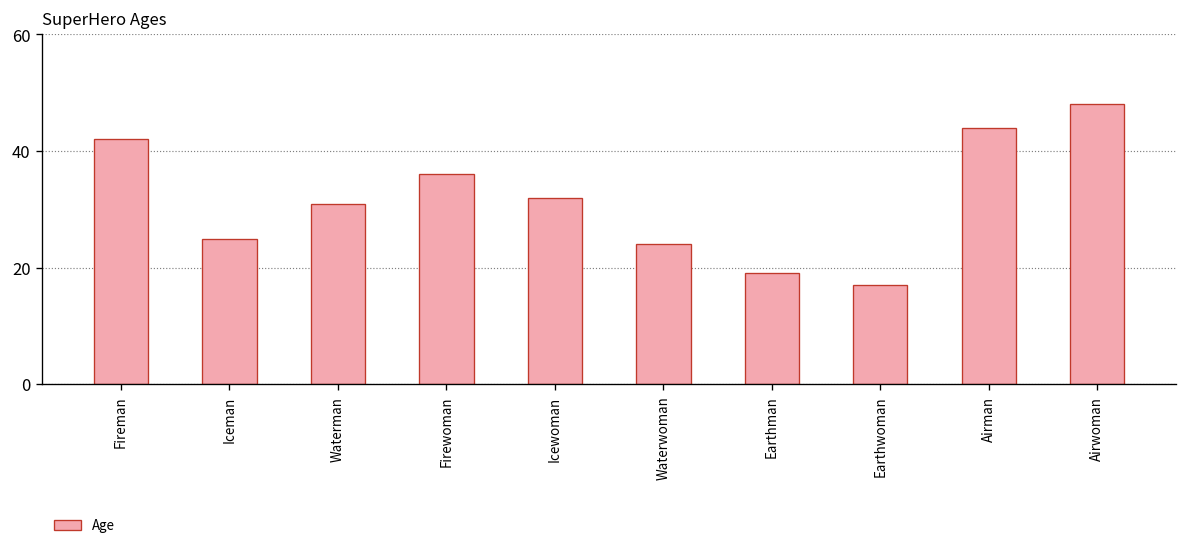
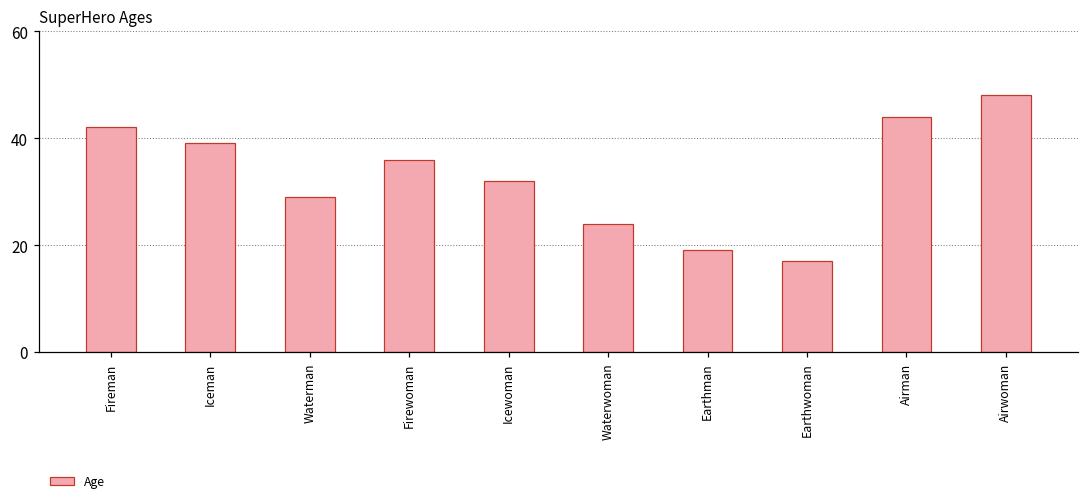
  {
    "Fireman": 42,
-   "Iceman": 25,
-   "Waterman": 31,
+   "Iceman": 39,
+   "Waterman": 29,
    "Firewoman": 36,
    "Icewoman": 32,
    "Waterwoman": 24,
    "Earthman": 19,
    "Earthwoman": 17,
    "Airman": 44,
    "Airwoman": 48
  }
